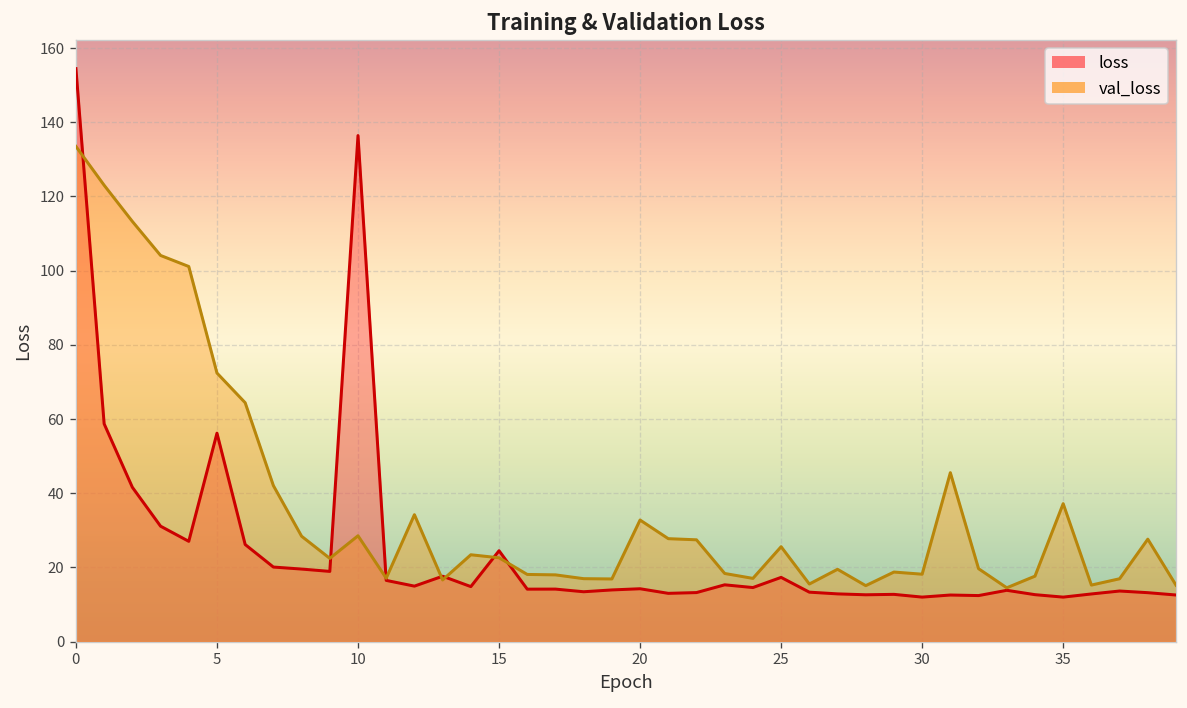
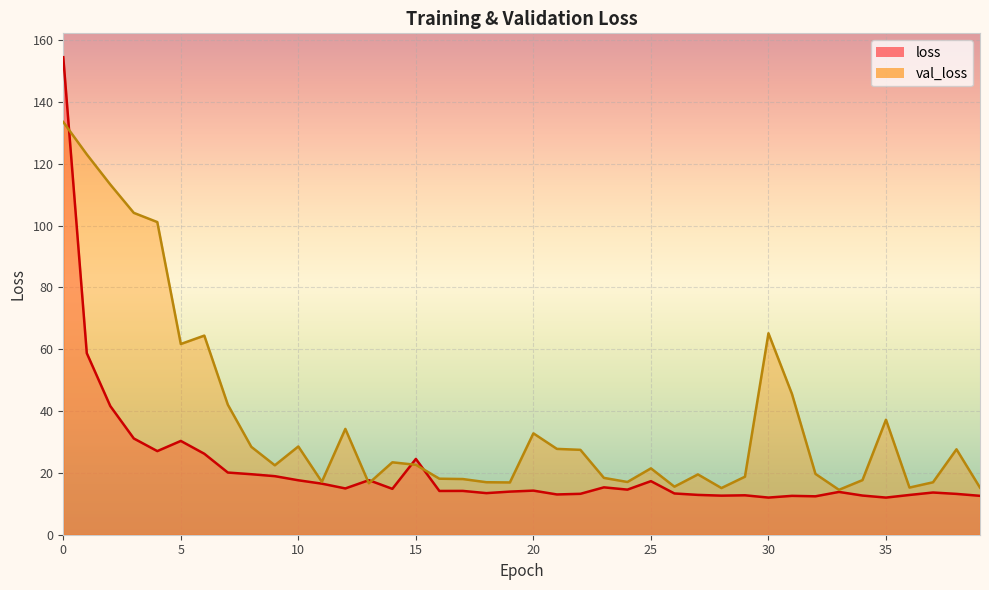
  {
    "loss": {
      "0": 154,
-     "5": 56,
-     "10": 136,
+     "5": 30,
+     "10": 18,
      "15": 25,
      "20": 14,
      "25": 17,
      "30": 12,
      "35": 12
    },
    "val_loss": {
      "0": 133,
-     "5": 72,
+     "5": 62,
      "10": 29,
      "15": 23,
      "20": 33,
-     "25": 26,
-     "30": 18,
+     "25": 21,
+     "30": 65,
      "35": 37
    }
  }
